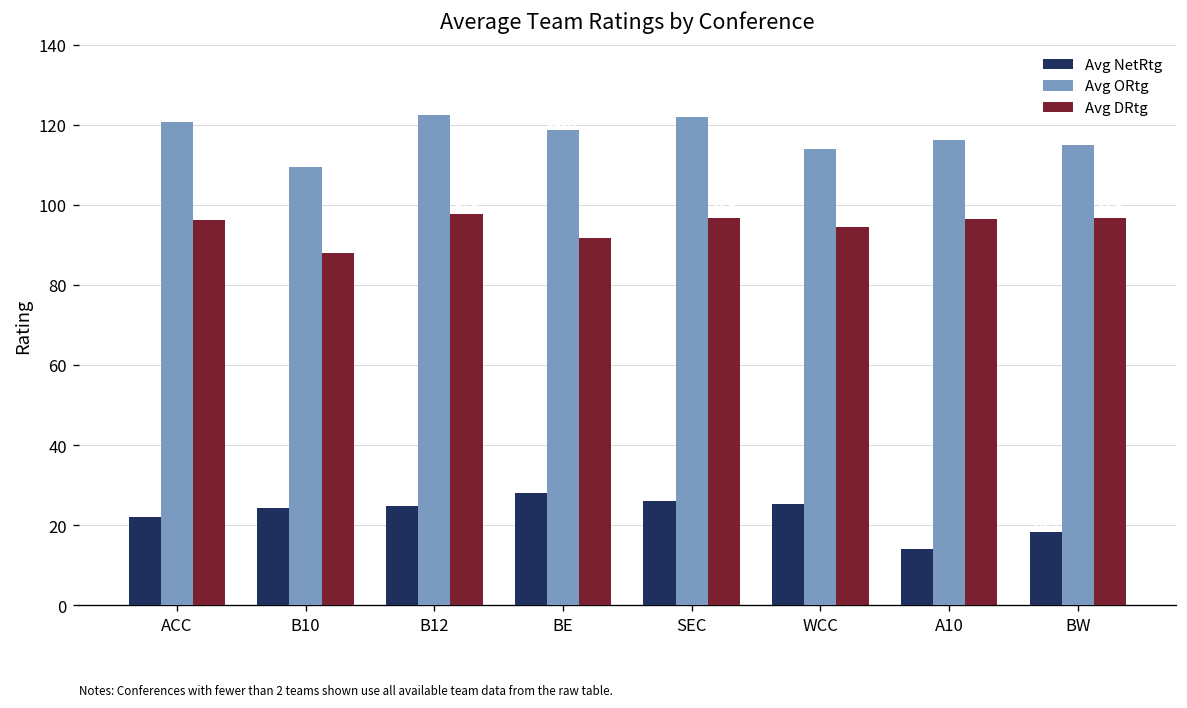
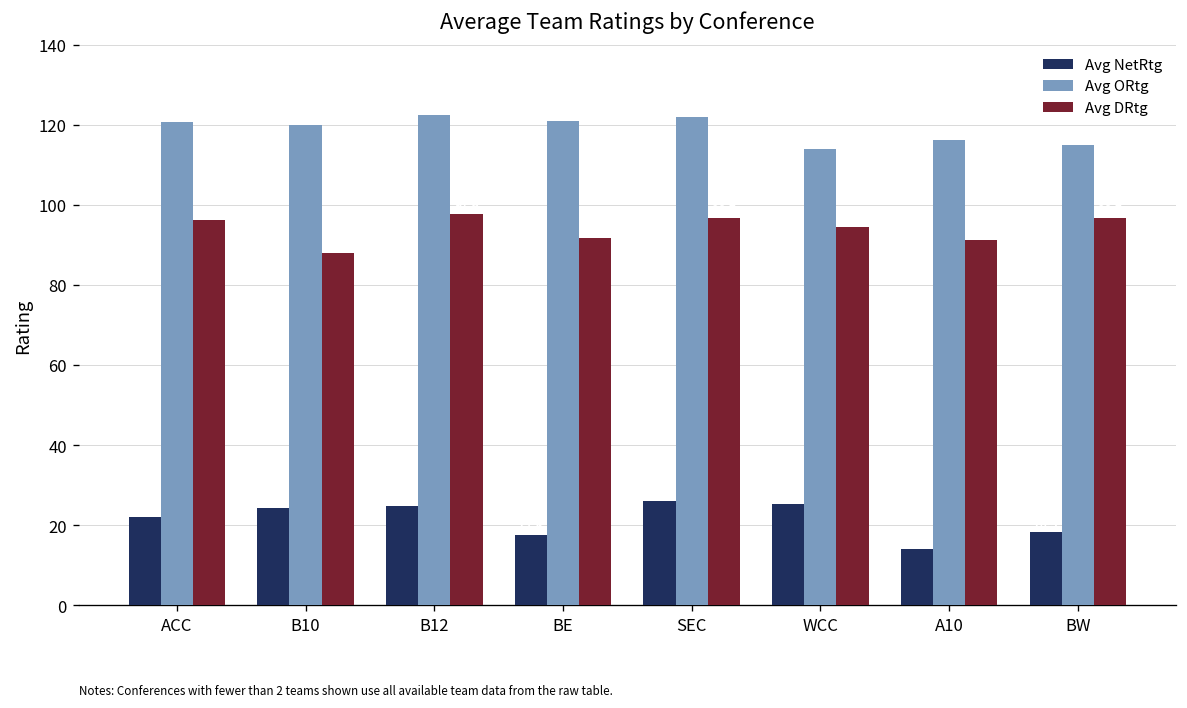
  {
    "Avg NetRtg": {
      "ACC": 22,
      "B10": 24,
      "B12": 25,
-     "BE": 28,
+     "BE": 18,
      "SEC": 26,
      "WCC": 25,
      "A10": 14,
      "BW": 18
    },
    "Avg ORtg": {
      "ACC": 121,
-     "B10": 109,
+     "B10": 120,
      "B12": 122,
-     "BE": 119,
+     "BE": 121,
      "SEC": 122,
      "WCC": 114,
      "A10": 116,
      "BW": 115
    },
    "Avg DRtg": {
      "ACC": 96,
      "B10": 88,
      "B12": 98,
      "BE": 92,
      "SEC": 97,
      "WCC": 94,
-     "A10": 96,
+     "A10": 91,
      "BW": 97
    }
  }
